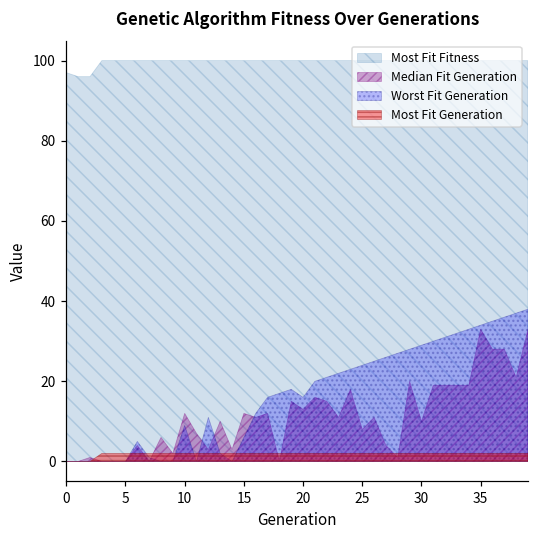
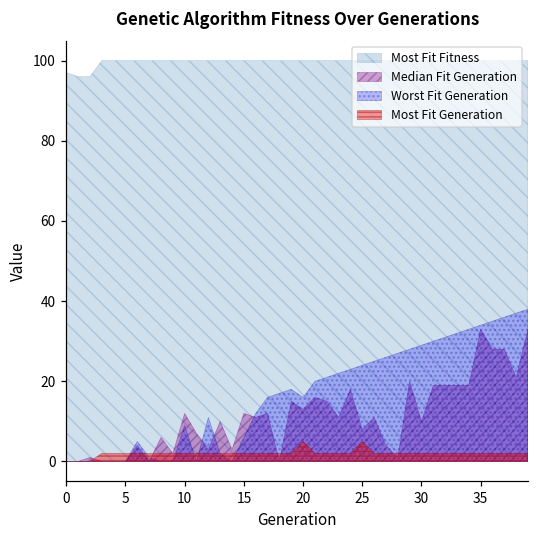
  {
    "Most Fit Fitness": {
      "0": 97,
      "5": 100,
      "10": 100,
      "15": 100,
      "20": 100
    },
    "Median Fit Generation": {
      "10": 12,
      "15": 12,
      "20": 13,
      "25": 8,
      "30": 10,
      "35": 33
    },
    "Worst Fit Generation": {
      "10": 9,
      "15": 6,
      "20": 16,
      "25": 24,
      "30": 29,
      "35": 34
    },
    "Most Fit Generation": {
      "5": 2,
      "10": 2,
      "15": 2,
-     "20": 2,
-     "25": 2,
+     "20": 5,
+     "25": 5,
      "30": 2,
      "35": 2
    }
  }
